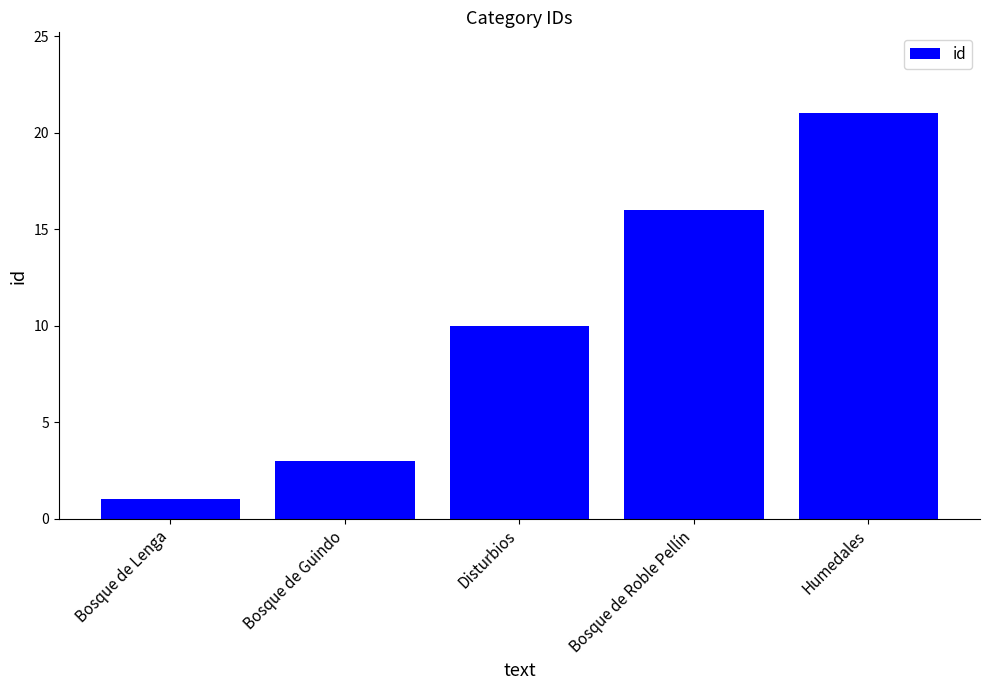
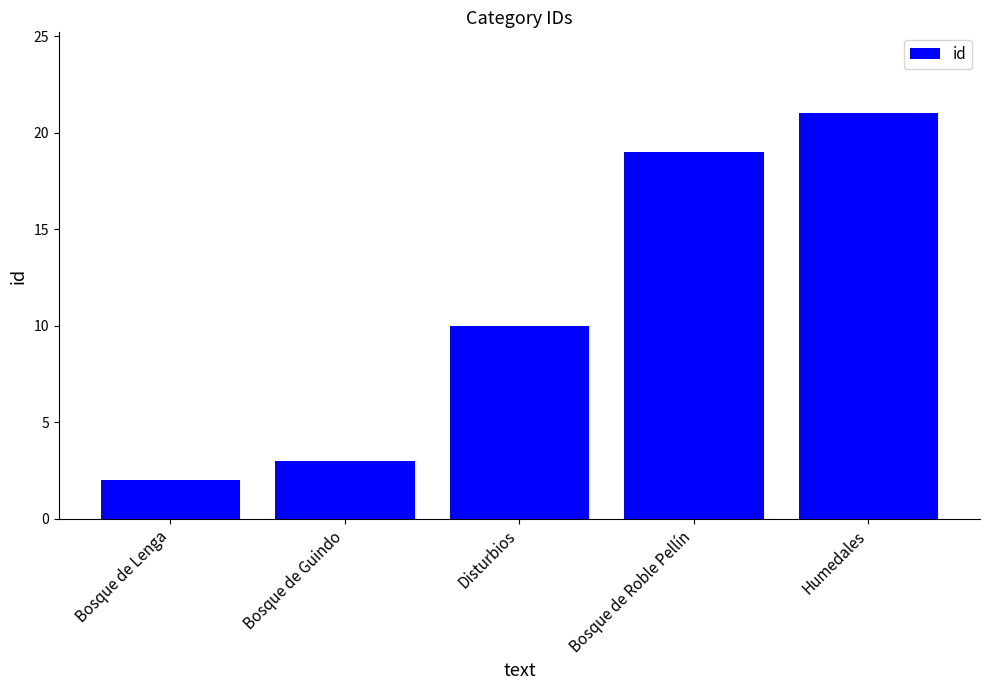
  {
-   "Bosque de Lenga": 1,
+   "Bosque de Lenga": 2,
    "Bosque de Guindo": 3,
    "Disturbios": 10,
-   "Bosque de Roble Pellín": 16,
+   "Bosque de Roble Pellín": 19,
    "Humedales": 21
  }
